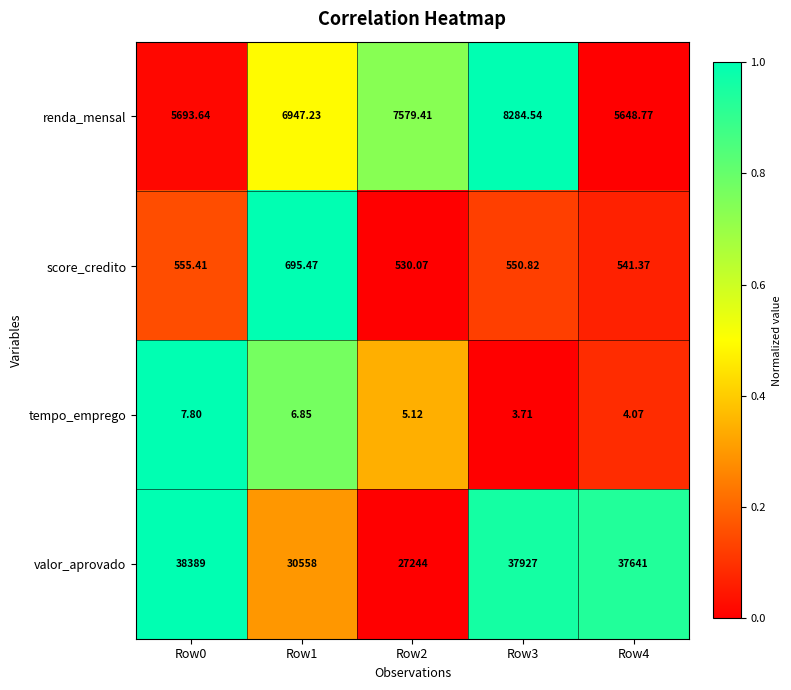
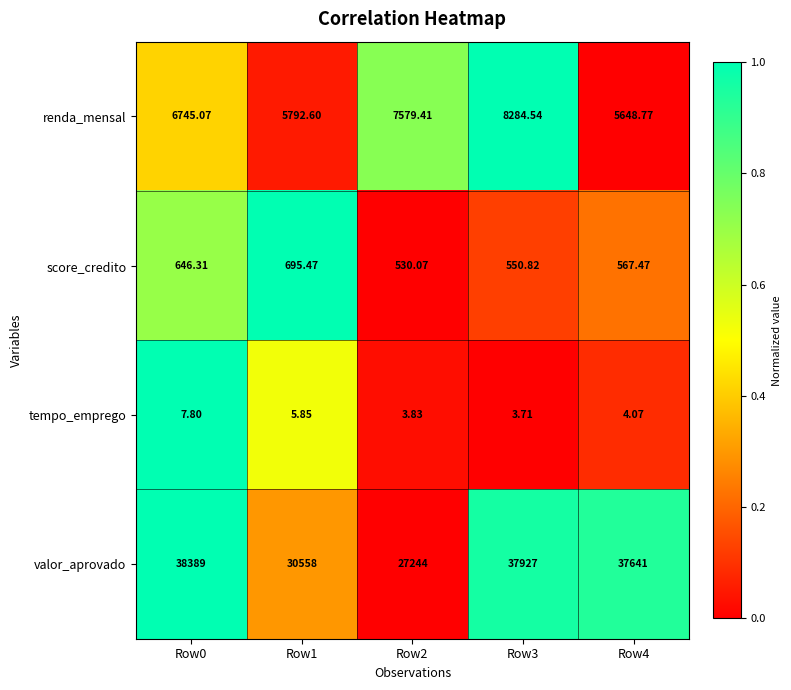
  {
    "renda_mensal": {
-     "Row0": 5693.64,
-     "Row1": 6947.23,
+     "Row0": 6745.07,
+     "Row1": 5792.60,
      "Row2": 7579.41,
      "Row3": 8284.54,
      "Row4": 5648.77
    },
    "score_credito": {
-     "Row0": 555.41,
+     "Row0": 646.31,
      "Row1": 695.47,
      "Row2": 530.07,
      "Row3": 550.82,
-     "Row4": 541.37
+     "Row4": 567.47
    },
    "tempo_emprego": {
      "Row0": 7.80,
-     "Row1": 6.85,
-     "Row2": 5.12,
+     "Row1": 5.85,
+     "Row2": 3.83,
      "Row3": 3.71,
      "Row4": 4.07
    },
    "valor_aprovado": {
      "Row0": 38389,
      "Row1": 30558,
      "Row2": 27244,
      "Row3": 37927,
      "Row4": 37641
    }
  }
